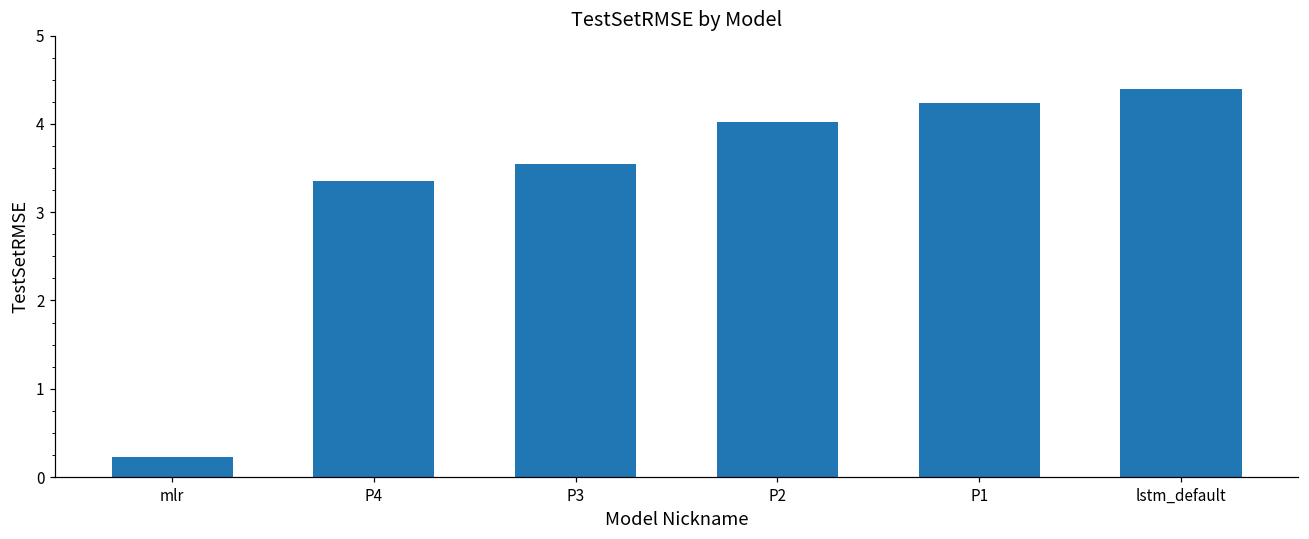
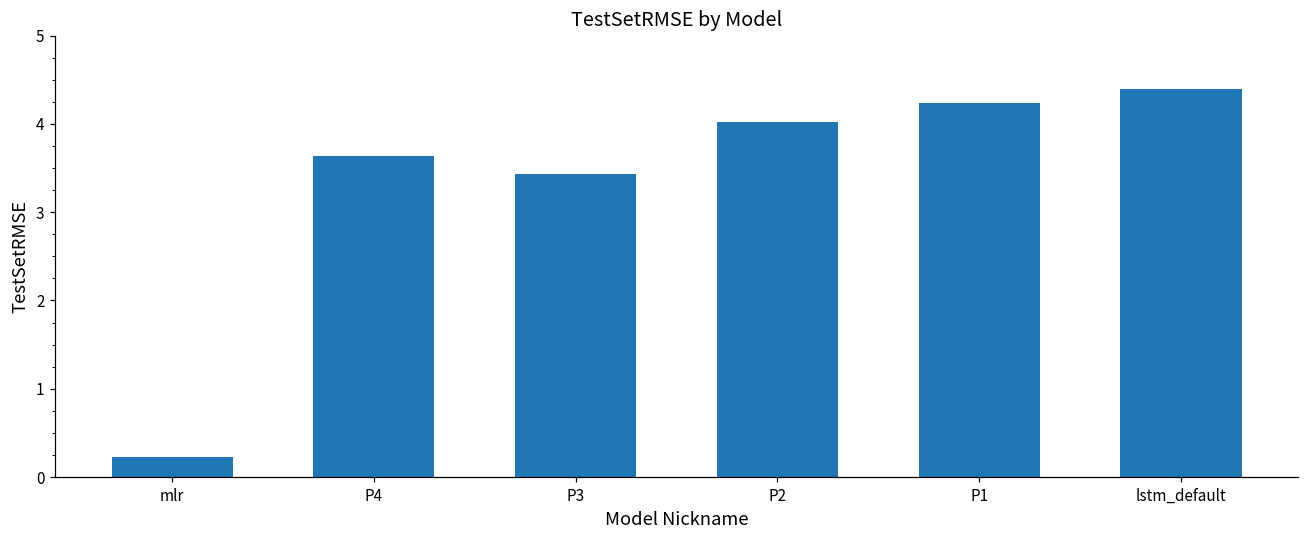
  {
    "mlr": 0.2,
-   "P4": 3.4,
-   "P3": 3.5,
+   "P4": 3.6,
+   "P3": 3.4,
    "P2": 4.0,
    "P1": 4.2,
    "lstm_default": 4.4
  }
